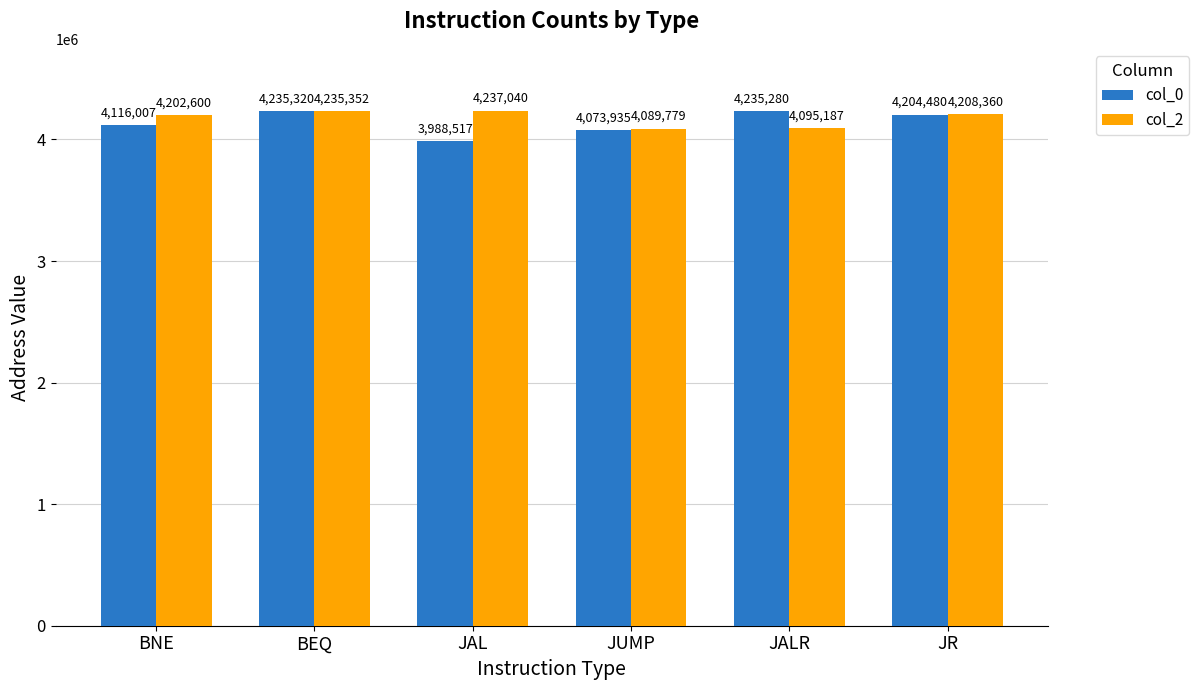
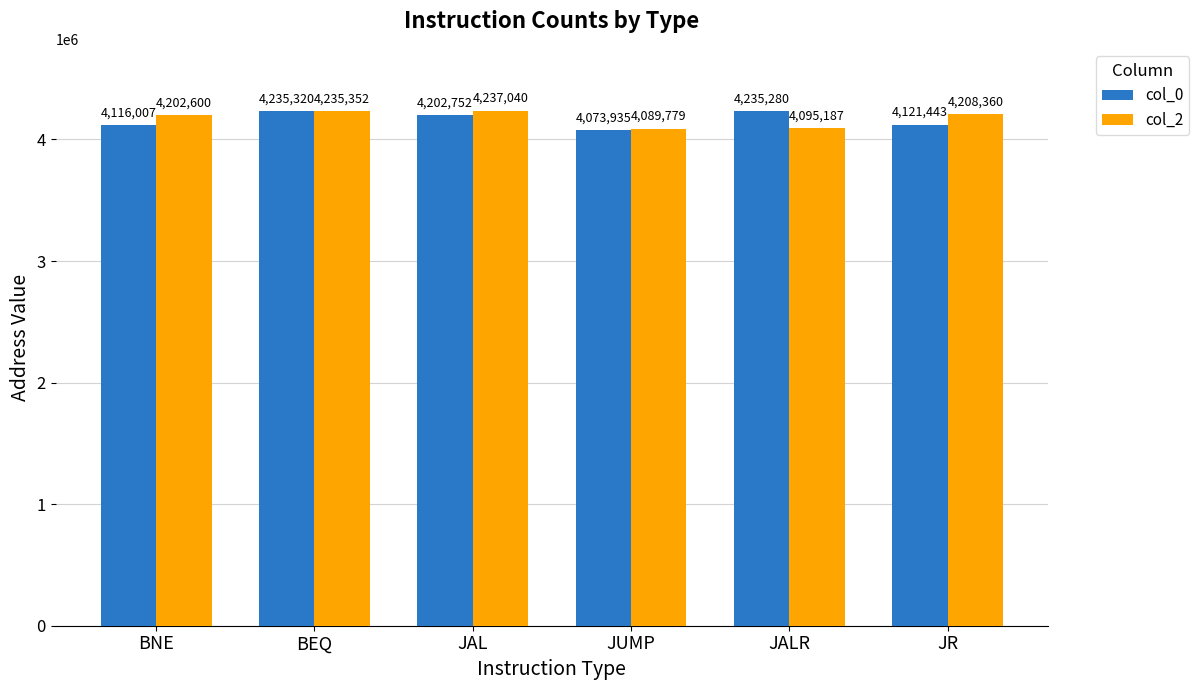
  {
    "col_0": {
      "BNE": "4,116,007",
      "BEQ": "4,235,320",
-     "JAL": "3,988,517",
+     "JAL": "4,202,752",
      "JUMP": "4,073,935",
      "JALR": "4,235,280",
-     "JR": "4,204,480"
+     "JR": "4,121,443"
    },
    "col_2": {
      "BNE": "4,202,600",
      "BEQ": "4,235,352",
      "JAL": "4,237,040",
      "JUMP": "4,089,779",
      "JALR": "4,095,187",
      "JR": "4,208,360"
    }
  }
